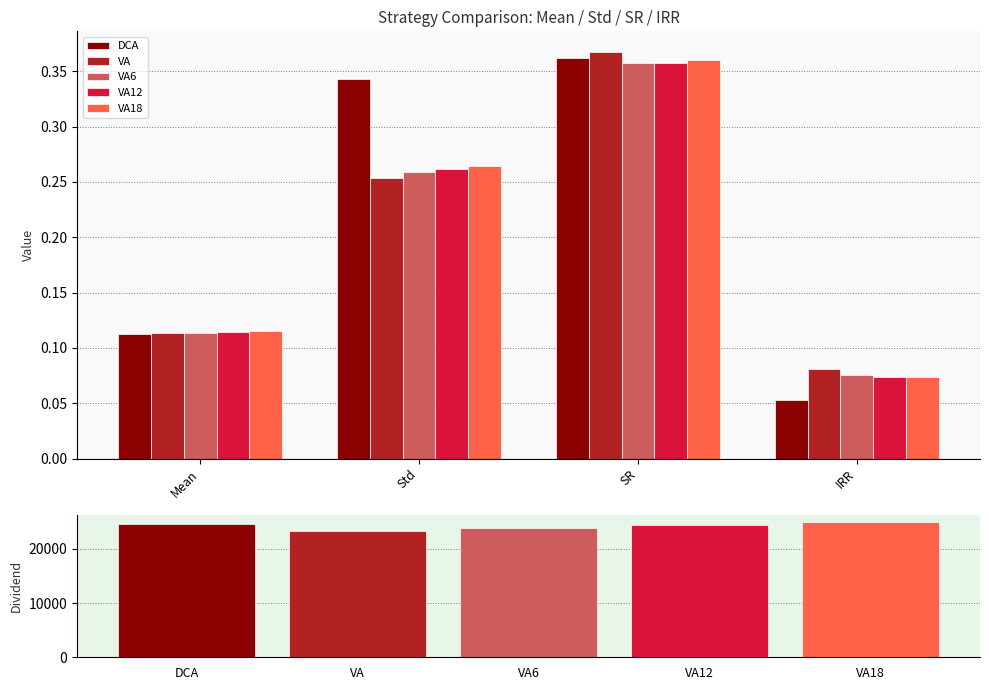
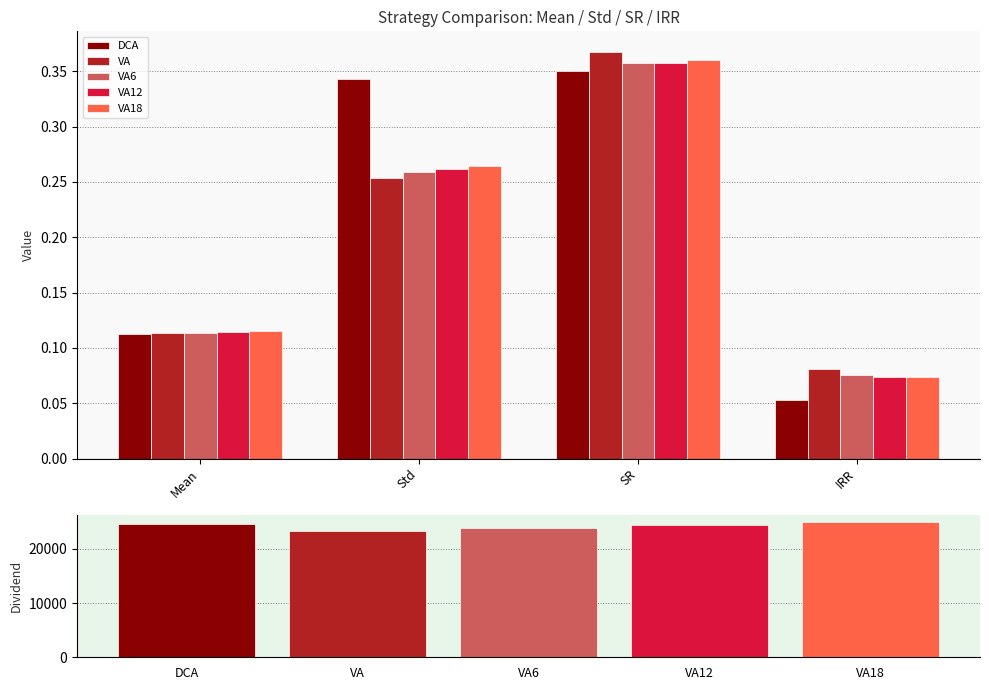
  {
    "Strategy Comparison: Mean / Std / SR / IRR": {
      "DCA": {
        "Mean": 0.113,
        "Std": 0.343,
-       "SR": 0.362,
+       "SR": 0.350,
        "IRR": 0.053
      }
    }
  }
